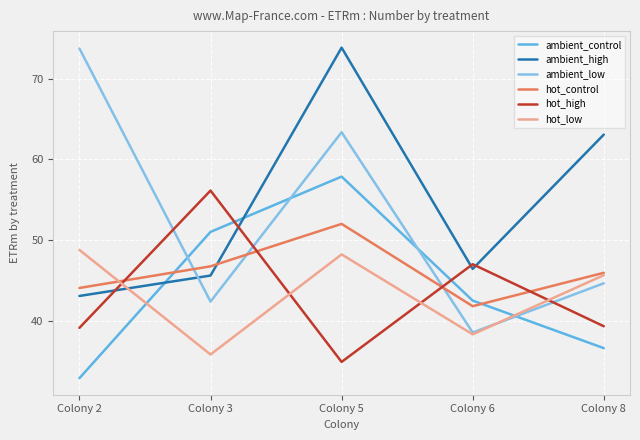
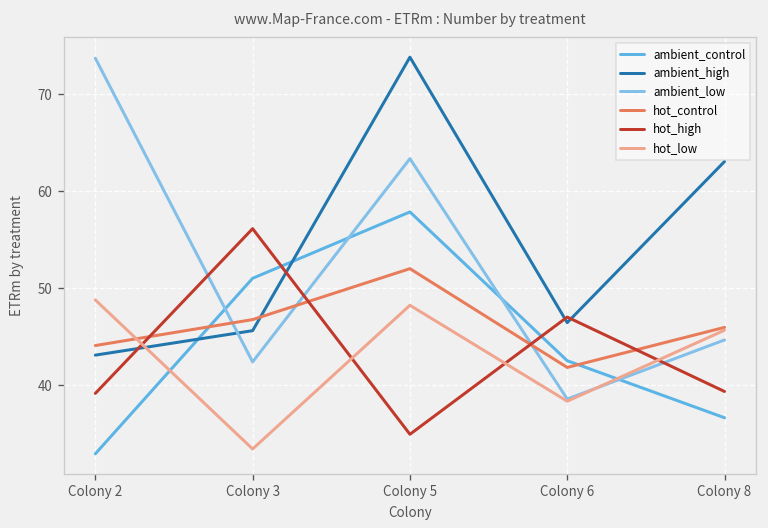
  {
    "ambient_high": {
      "Colony 2": 43,
      "Colony 3": 46,
      "Colony 5": 74,
      "Colony 6": 46,
      "Colony 8": 63
    },
    "hot_control": {
      "Colony 2": 44,
      "Colony 3": 47,
      "Colony 5": 52,
      "Colony 6": 42
    },
    "hot_high": {
      "Colony 2": 39,
      "Colony 3": 56,
      "Colony 5": 35,
      "Colony 6": 47,
      "Colony 8": 39
    },
    "hot_low": {
      "Colony 2": 49,
-     "Colony 3": 36,
+     "Colony 3": 33,
      "Colony 5": 48
    }
  }
